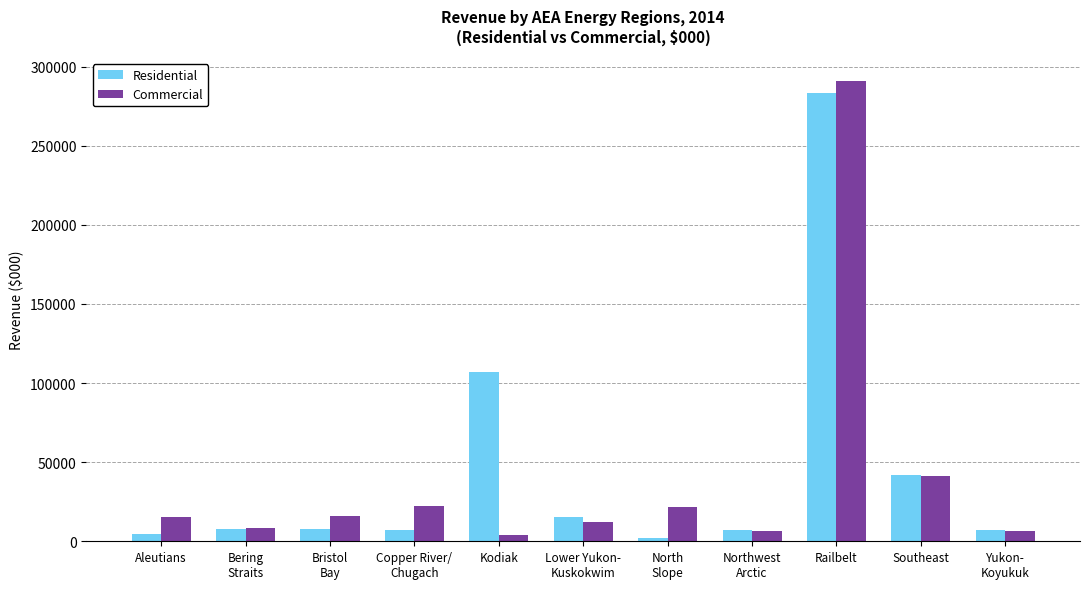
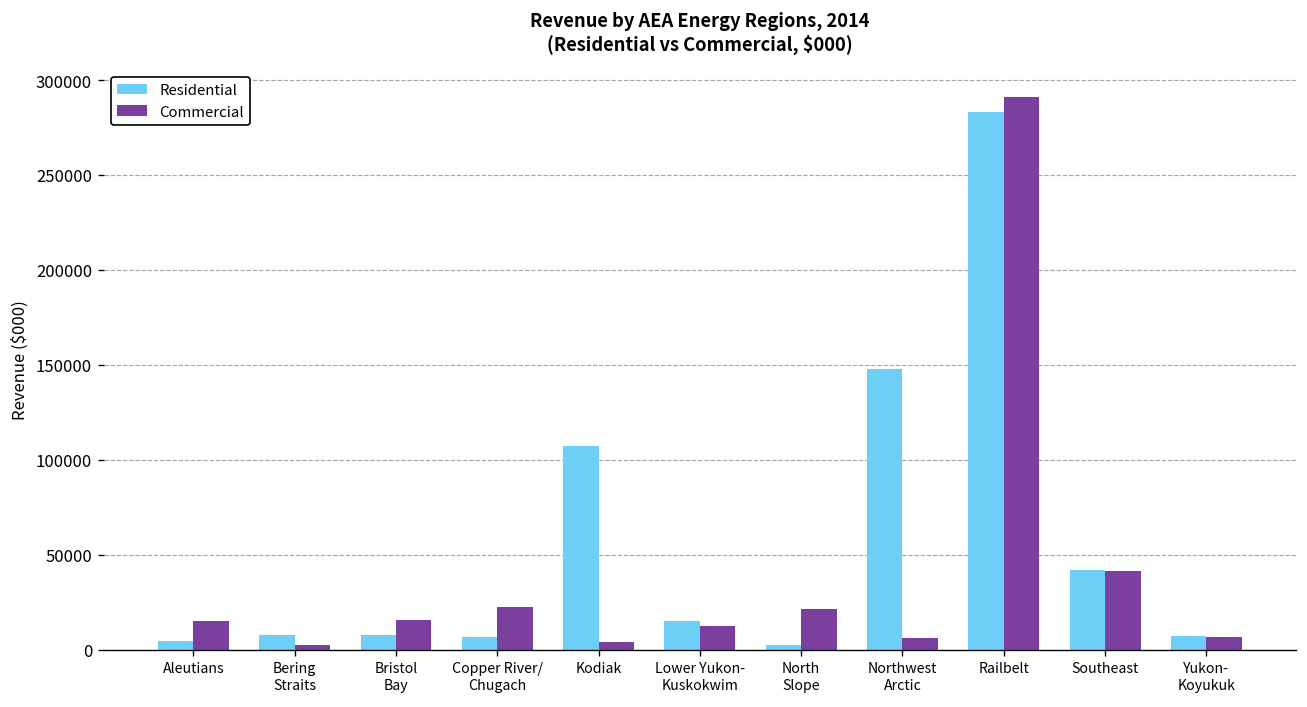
  {
    "Residential": {
      "Aleutians": 4000,
      "Bering Straits": 8000,
      "Bristol Bay": 8000,
      "Copper River/ Chugach": 7000,
      "Kodiak": 107000,
      "Lower Yukon- Kuskokwim": 15000,
      "North Slope": 2000,
-     "Northwest Arctic": 7000,
+     "Northwest Arctic": 148000,
      "Railbelt": 283000,
      "Southeast": 42000,
      "Yukon- Koyukuk": 7000
    },
    "Commercial": {
      "Aleutians": 15000,
-     "Bering Straits": 8000,
+     "Bering Straits": 3000,
      "Bristol Bay": 16000,
      "Copper River/ Chugach": 22000,
      "Kodiak": 4000,
      "Lower Yukon- Kuskokwim": 12000,
      "North Slope": 21000,
      "Northwest Arctic": 6000,
      "Railbelt": 291000,
      "Southeast": 41000,
      "Yukon- Koyukuk": 7000
    }
  }
